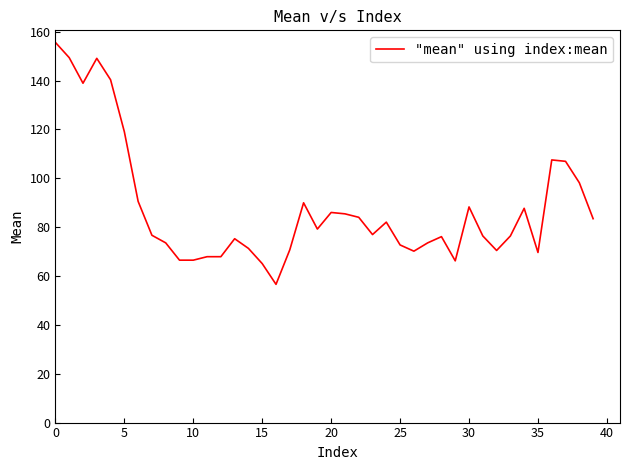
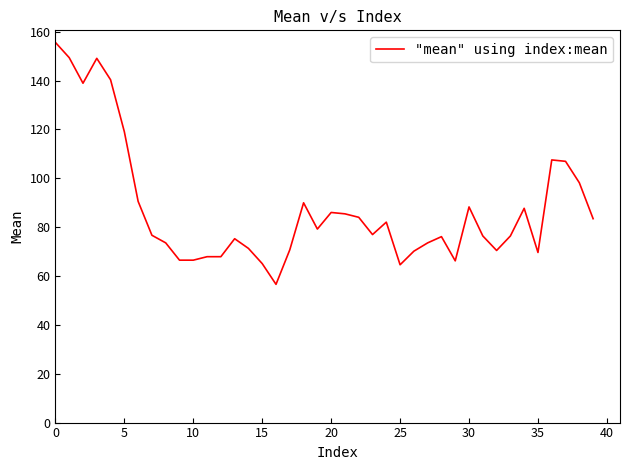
  {
    "0": 156,
    "5": 119,
    "10": 67,
    "15": 65,
    "20": 86,
-   "25": 73,
+   "25": 65,
    "30": 88,
    "35": 70
  }
